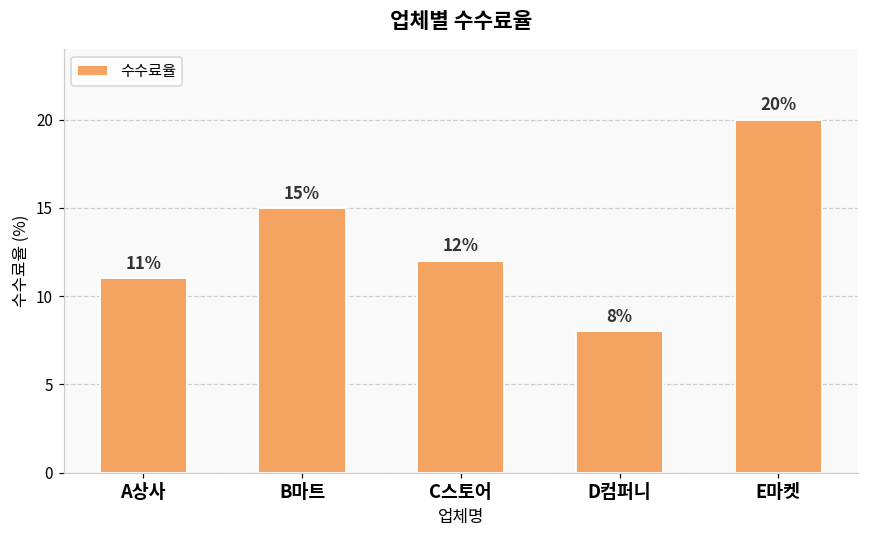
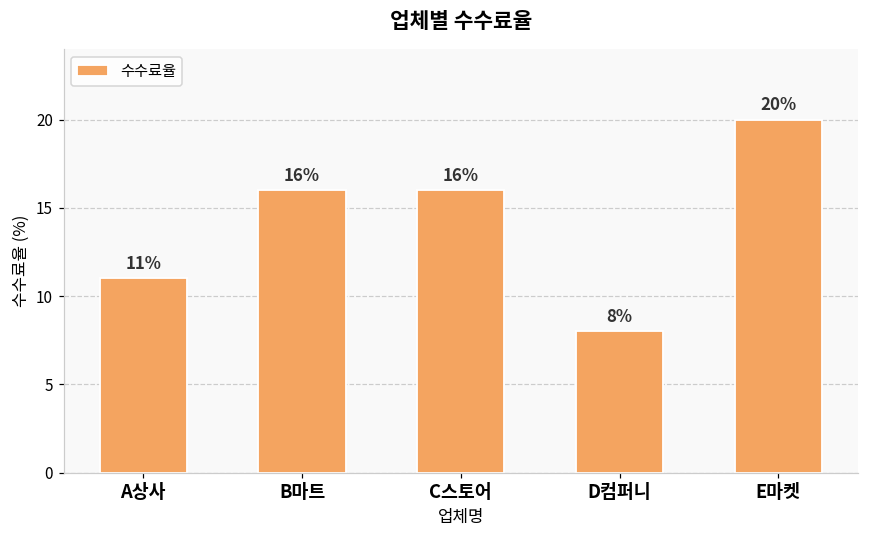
  {
    "A상사": "11%",
-   "B마트": "15%",
-   "C스토어": "12%",
+   "B마트": "16%",
+   "C스토어": "16%",
    "D컴퍼니": "8%",
    "E마켓": "20%"
  }
